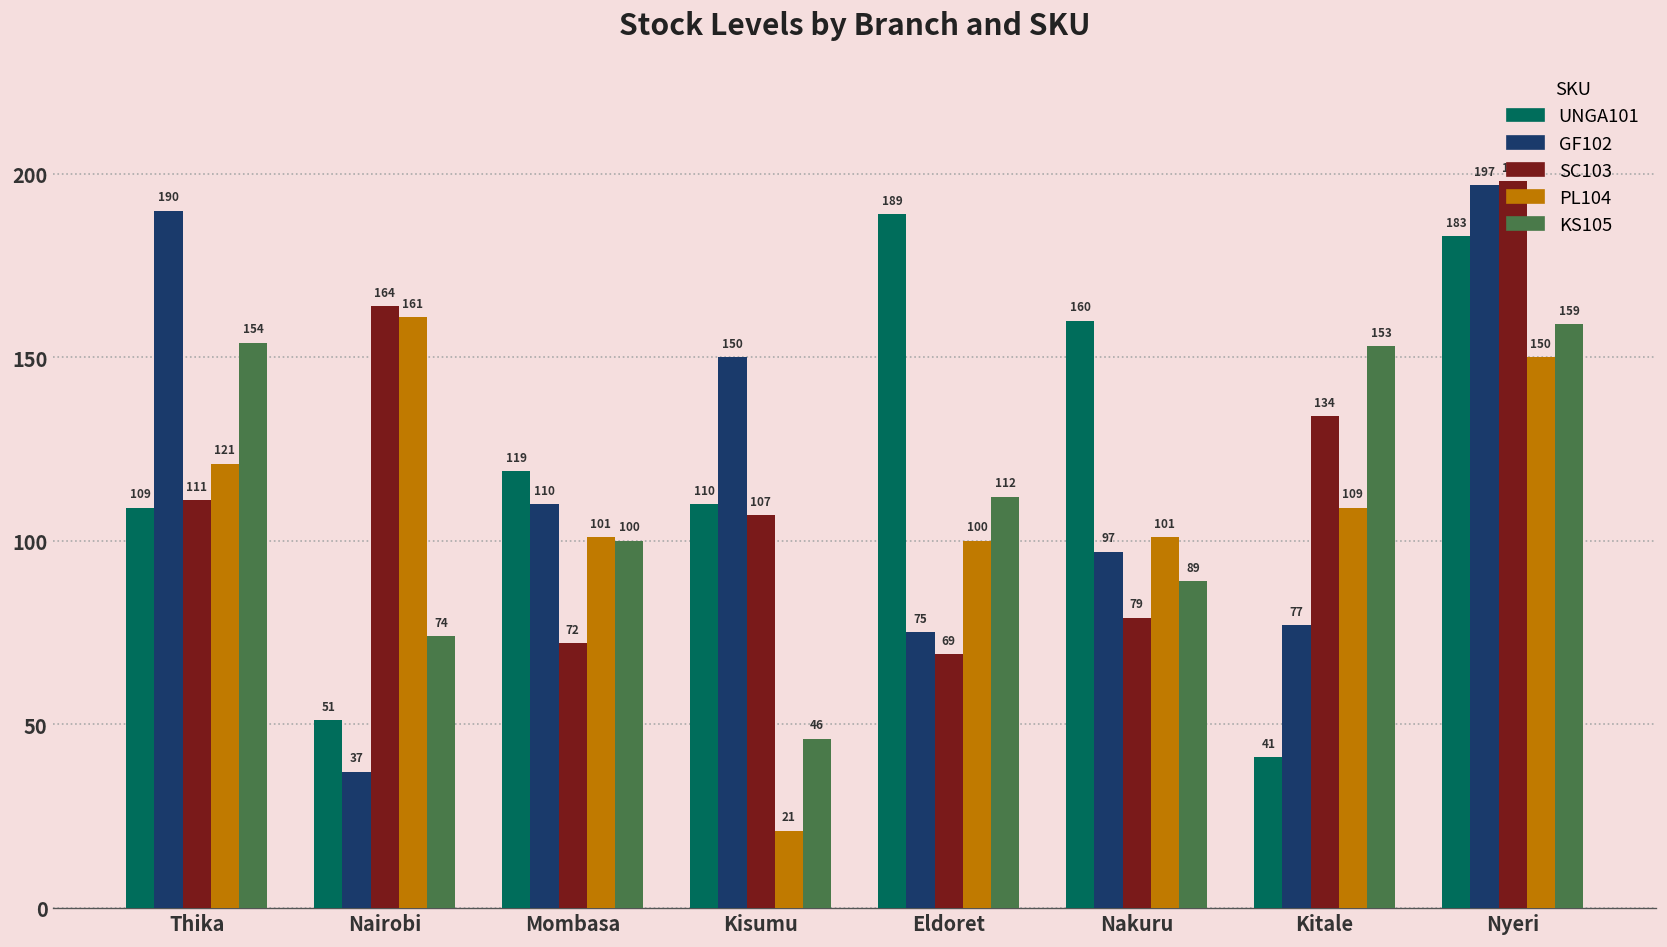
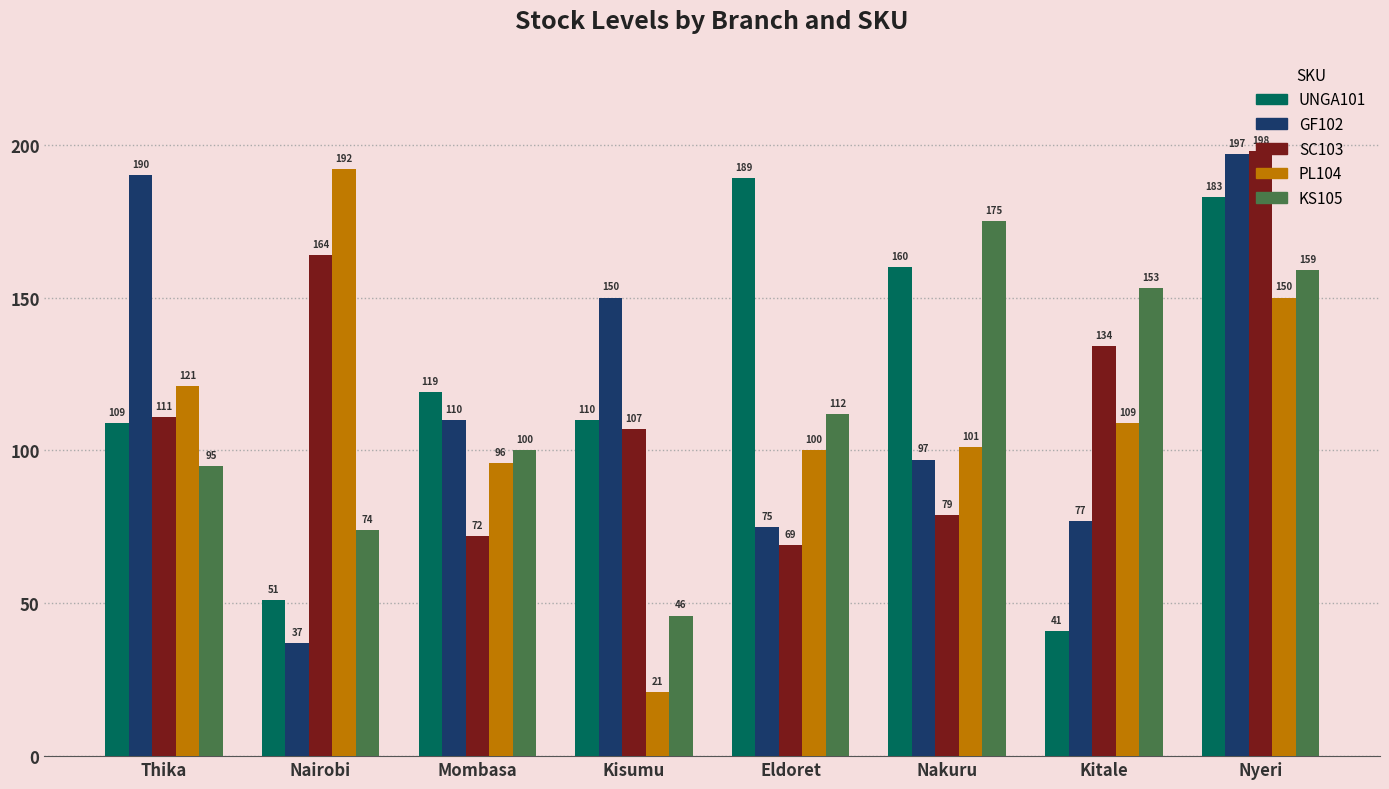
  {
    "SC103": {
      "Thika": 111,
      "Nairobi": 164,
      "Mombasa": 72,
      "Kisumu": 107,
      "Eldoret": 69,
      "Nakuru": 79,
      "Kitale": 134,
      "Nyeri": 198
    },
    "PL104": {
      "Thika": 121,
-     "Nairobi": 161,
-     "Mombasa": 101,
+     "Nairobi": 192,
+     "Mombasa": 96,
      "Kisumu": 21,
      "Eldoret": 100,
      "Nakuru": 101,
      "Kitale": 109,
      "Nyeri": 150
    },
    "KS105": {
-     "Thika": 154,
+     "Thika": 95,
      "Nairobi": 74,
      "Mombasa": 100,
      "Kisumu": 46,
      "Eldoret": 112,
-     "Nakuru": 89,
+     "Nakuru": 175,
      "Kitale": 153,
      "Nyeri": 159
    }
  }
